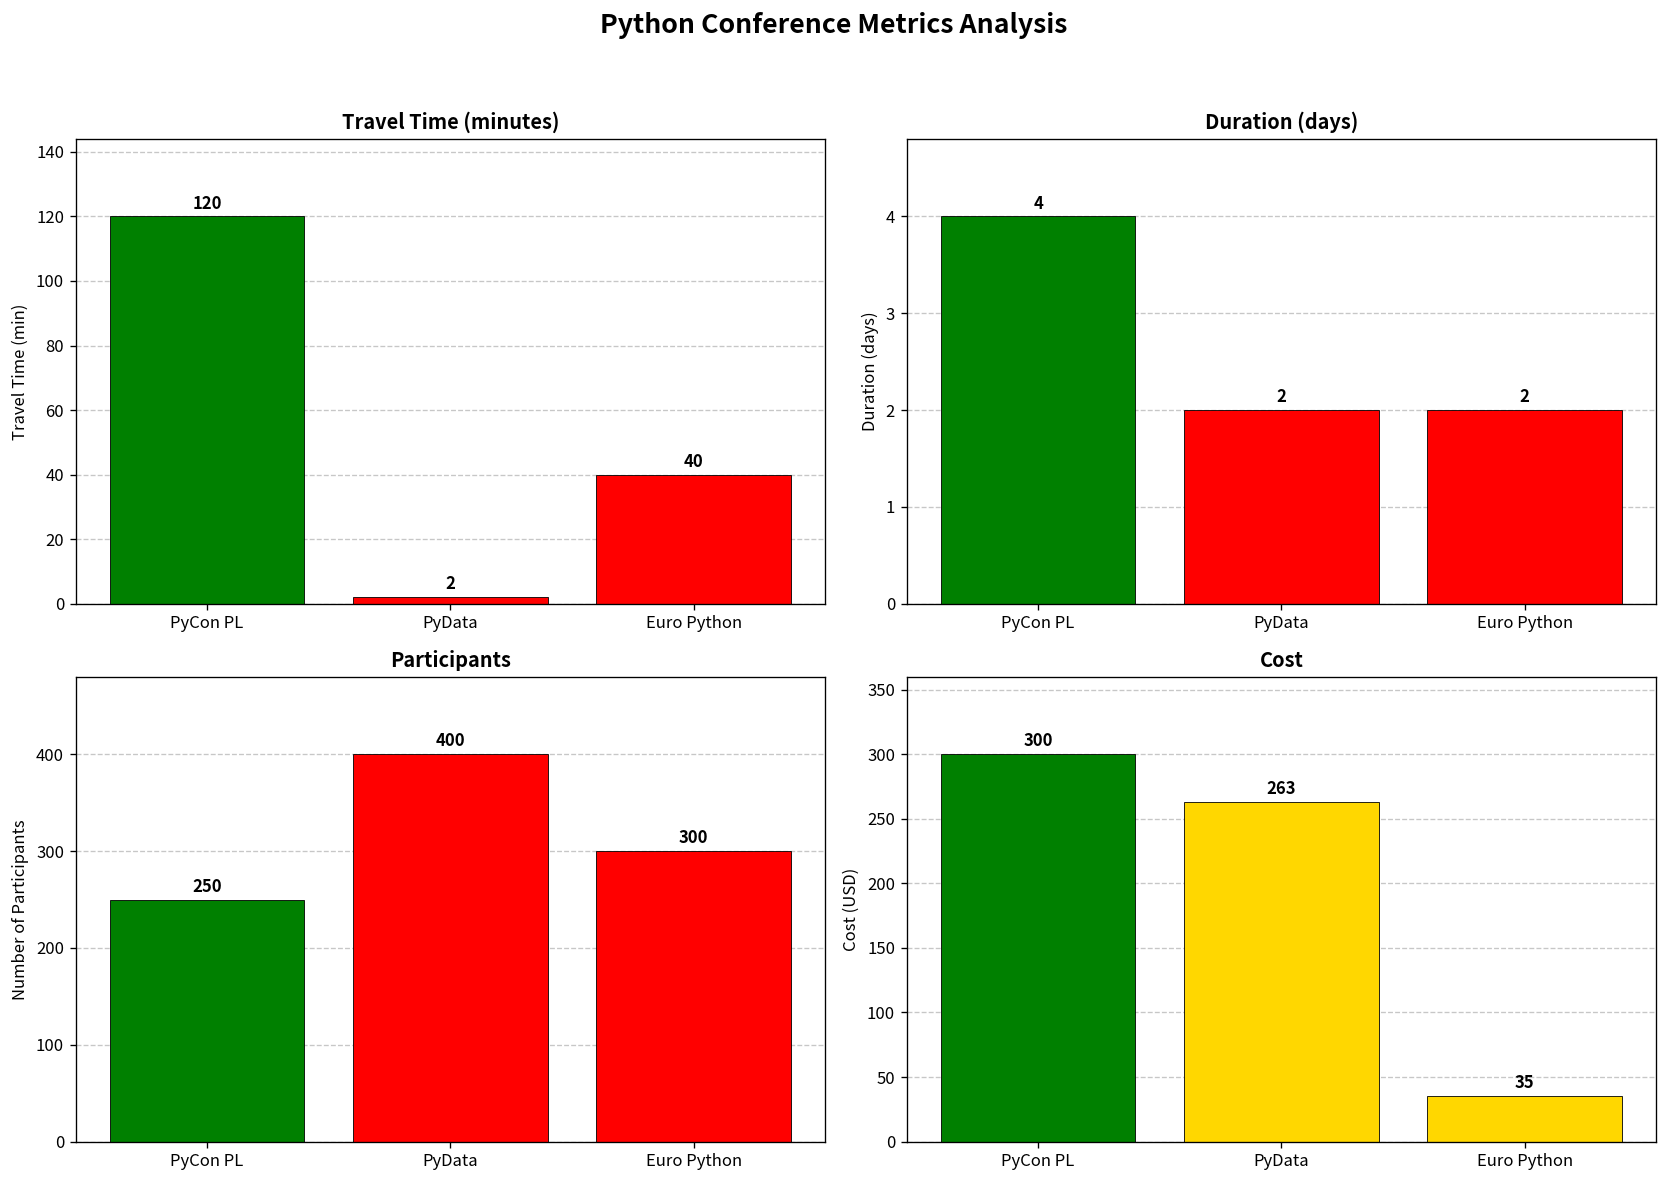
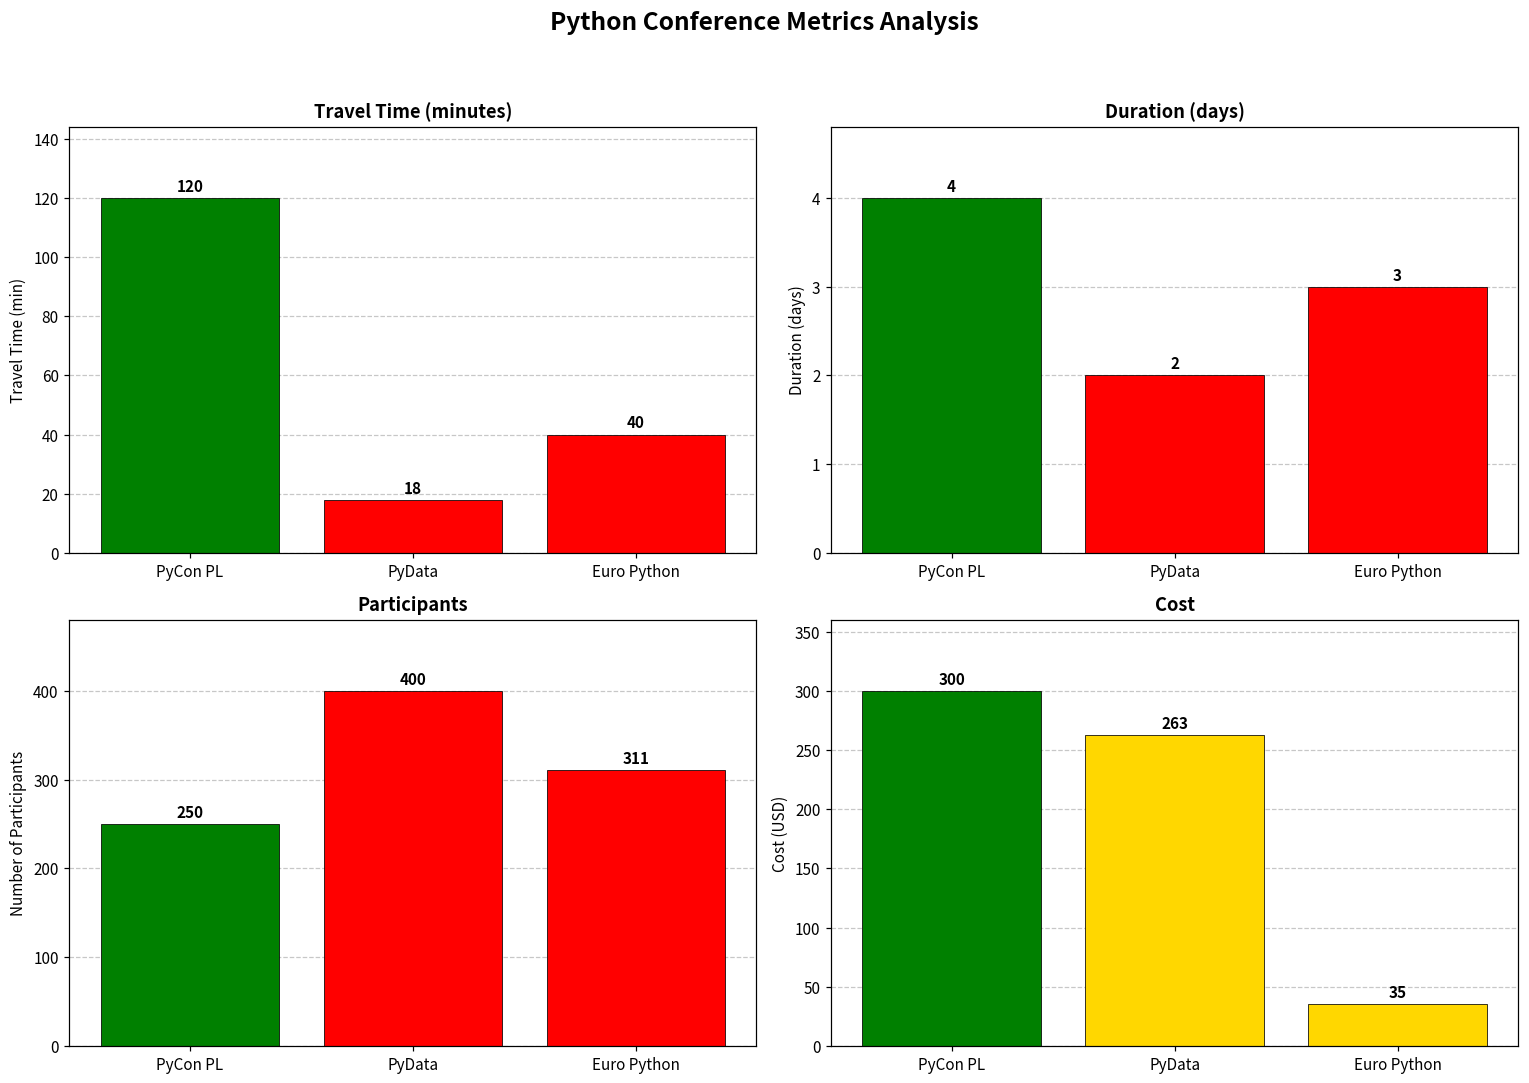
  {
    "Travel Time (minutes)": {
      "PyCon PL": 120,
-     "PyData": 2,
+     "PyData": 18,
      "Euro Python": 40
    },
    "Duration (days)": {
      "PyCon PL": 4,
      "PyData": 2,
-     "Euro Python": 2
+     "Euro Python": 3
    },
    "Participants": {
      "PyCon PL": 250,
      "PyData": 400,
-     "Euro Python": 300
+     "Euro Python": 311
    },
    "Cost": {
      "PyCon PL": 300,
      "PyData": 263,
      "Euro Python": 35
    }
  }
